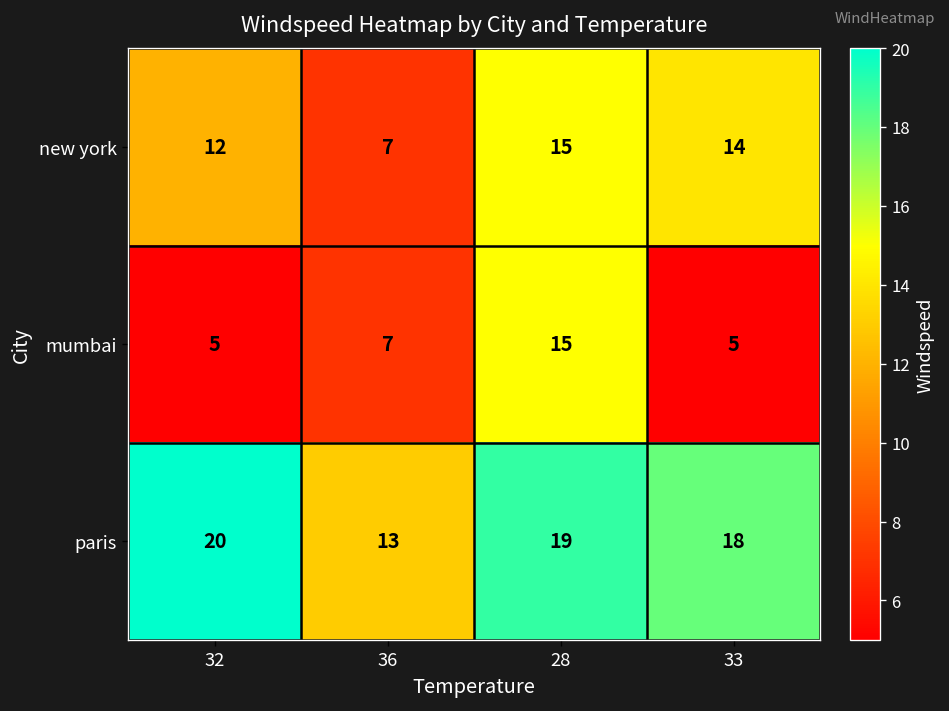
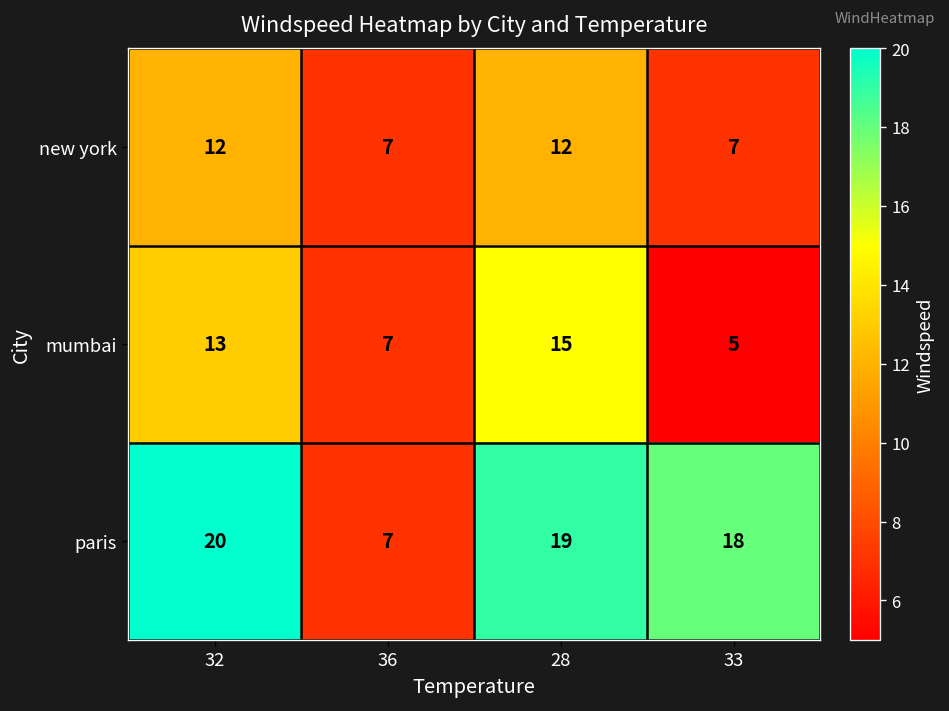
  {
    "new york": {
      "32": 12,
      "36": 7,
-     "28": 15,
-     "33": 14
+     "28": 12,
+     "33": 7
    },
    "mumbai": {
-     "32": 5,
+     "32": 13,
      "36": 7,
      "28": 15,
      "33": 5
    },
    "paris": {
      "32": 20,
-     "36": 13,
+     "36": 7,
      "28": 19,
      "33": 18
    }
  }
